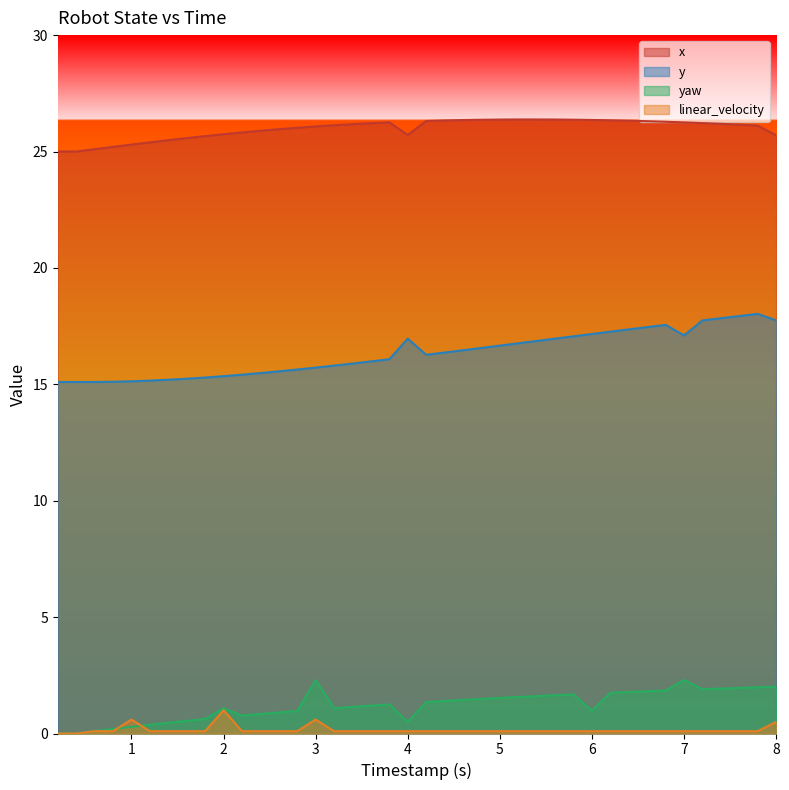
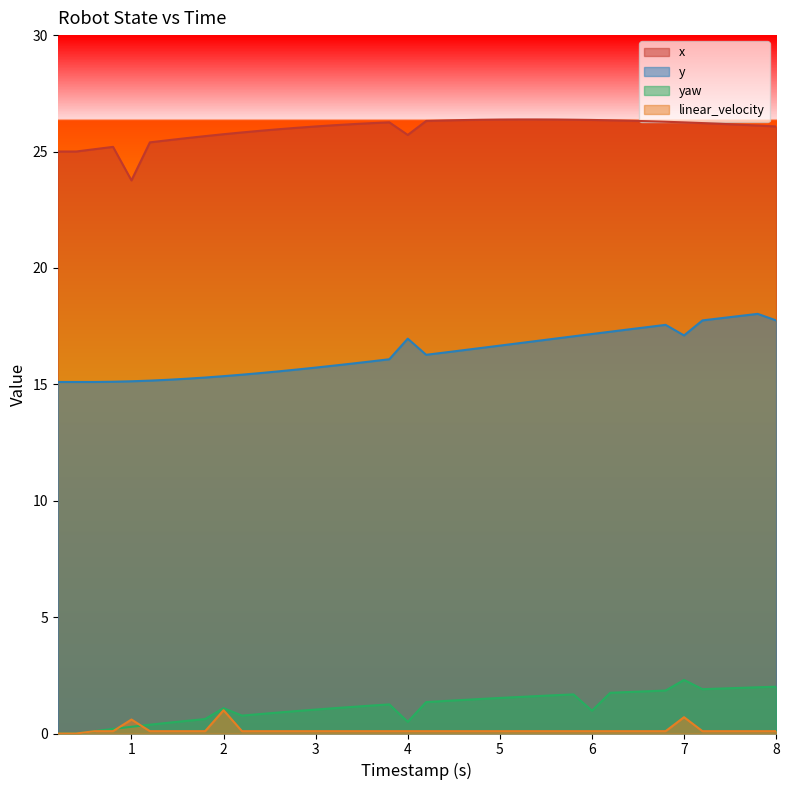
  {
    "x": {
-     "1": 25.3,
+     "1": 23.8,
      "2": 25.7,
      "3": 26.1,
      "4": 25.7,
      "5": 26.4,
      "6": 26.4,
      "7": 26.3,
-     "8": 25.7
+     "8": 26.1
    },
    "y": {
      "1": 15.1,
      "2": 15.4,
      "3": 15.7,
      "4": 17.0,
      "5": 16.7,
      "6": 17.2,
      "7": 17.1,
      "8": 17.7
    },
    "yaw": {
      "1": 0.3,
-     "3": 2.3,
+     "3": 1.0,
      "4": 0.5,
      "5": 1.5,
      "6": 1.0,
      "7": 2.3,
      "8": 2.0
    },
    "linear_velocity": {
      "1": 0.6,
-     "3": 0.6,
+     "3": 0.1,
      "4": 0.1,
      "5": 0.1,
      "6": 0.1,
-     "7": 0.1,
-     "8": 0.5
+     "7": 0.7,
+     "8": 0.1
    }
  }
